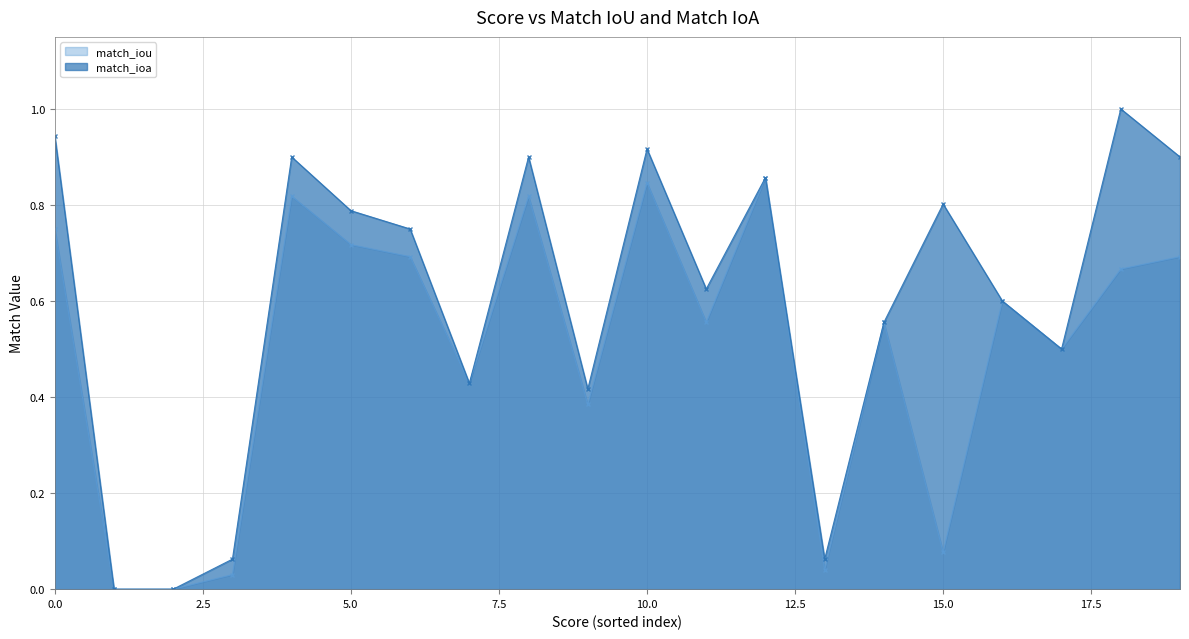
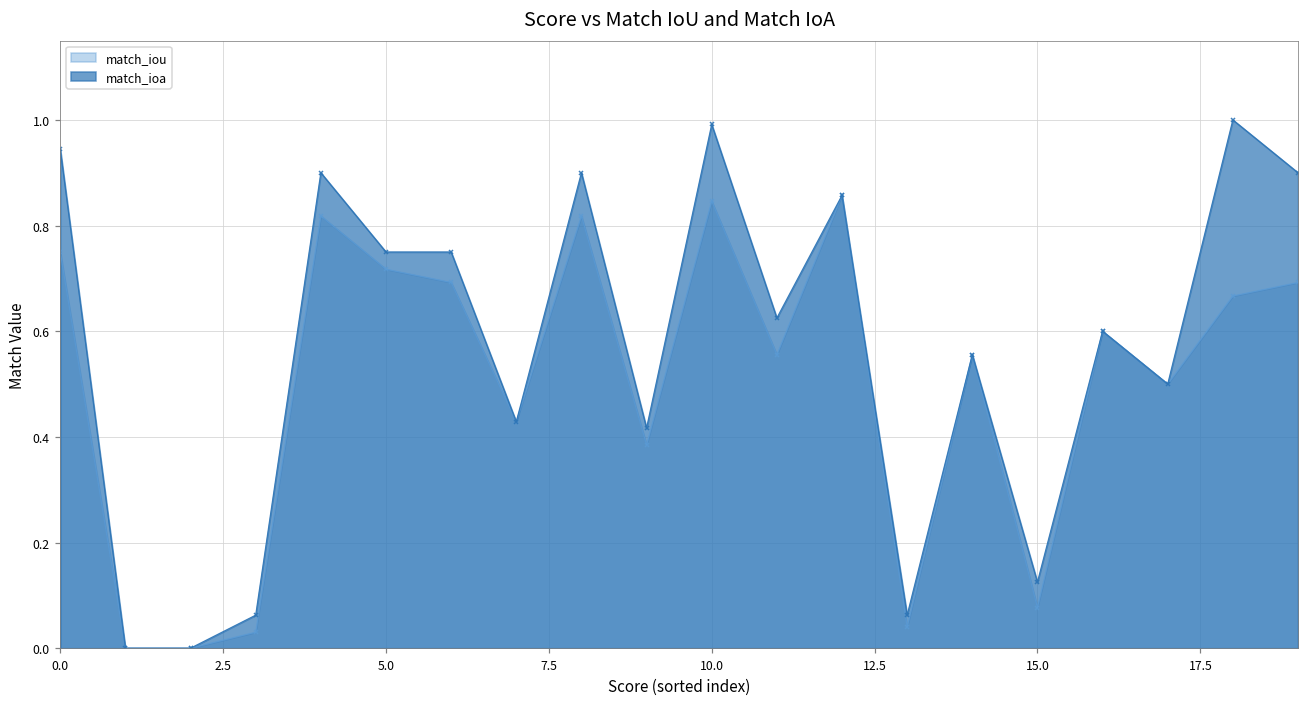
  {
    "match_iou": {
      "0.0": 0.75,
      "5.0": 0.72,
      "10.0": 0.85,
      "15.0": 0.08
    },
    "match_ioa": {
      "0.0": 0.94,
-     "5.0": 0.79,
-     "10.0": 0.92,
-     "15.0": 0.80
+     "5.0": 0.75,
+     "10.0": 0.99,
+     "15.0": 0.13
    }
  }
